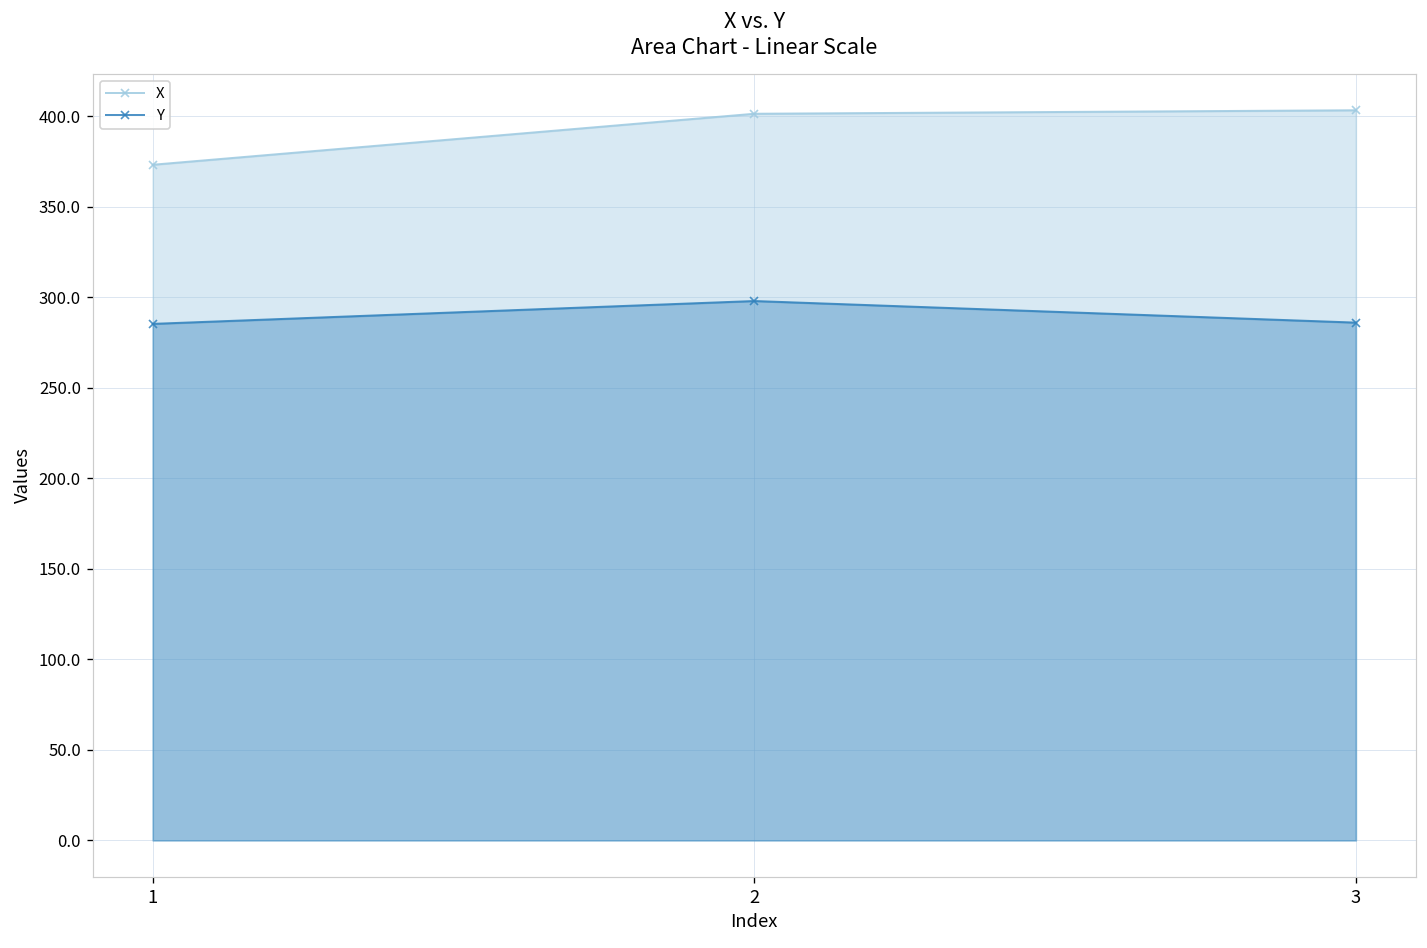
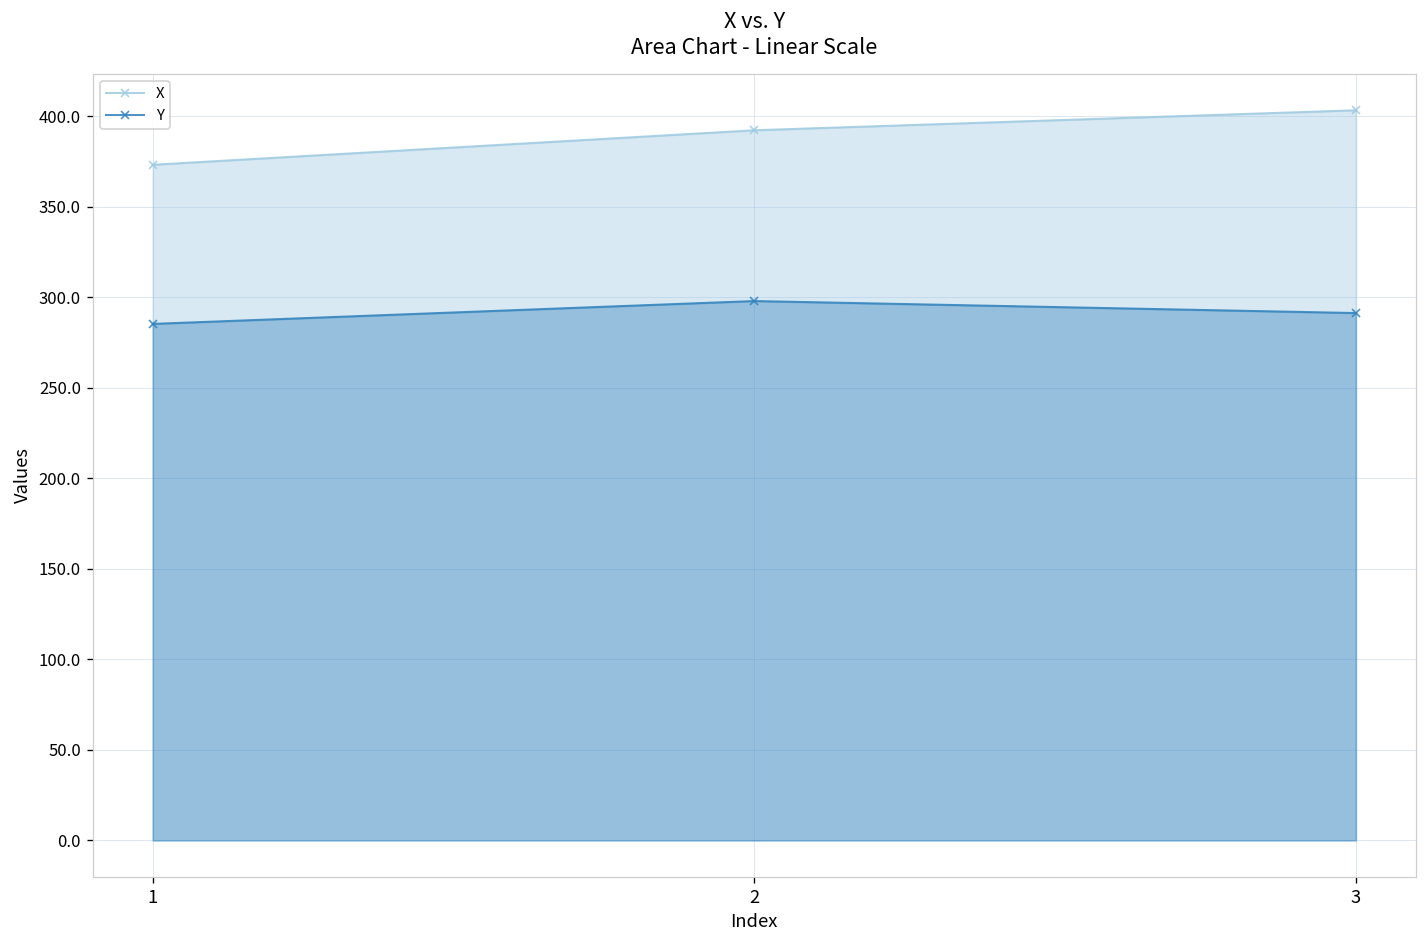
  {
    "X": {
      "1": 373,
-     "2": 401,
+     "2": 392,
      "3": 403
    },
    "Y": {
      "1": 285,
      "2": 298,
-     "3": 286
+     "3": 291
    }
  }
